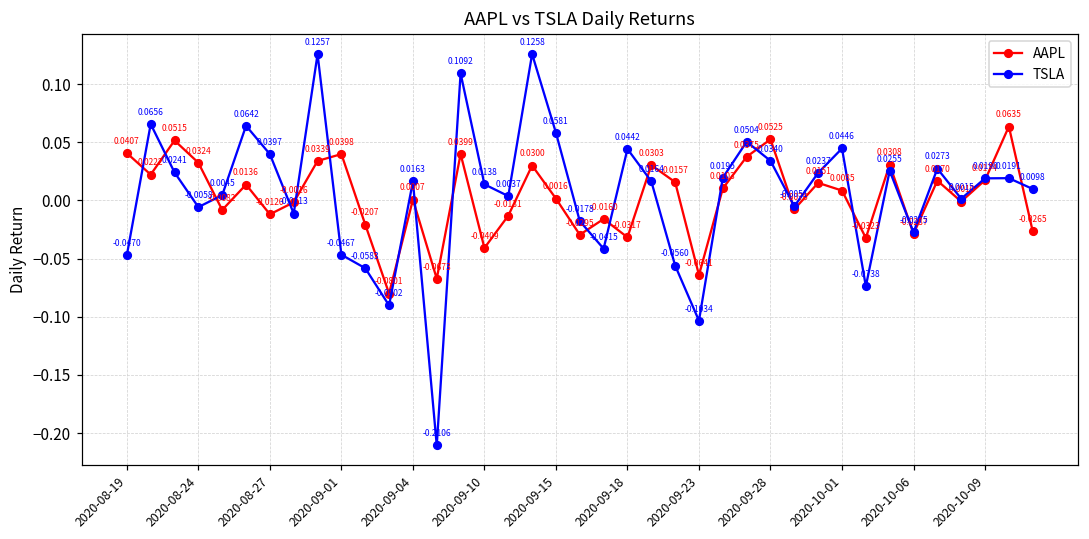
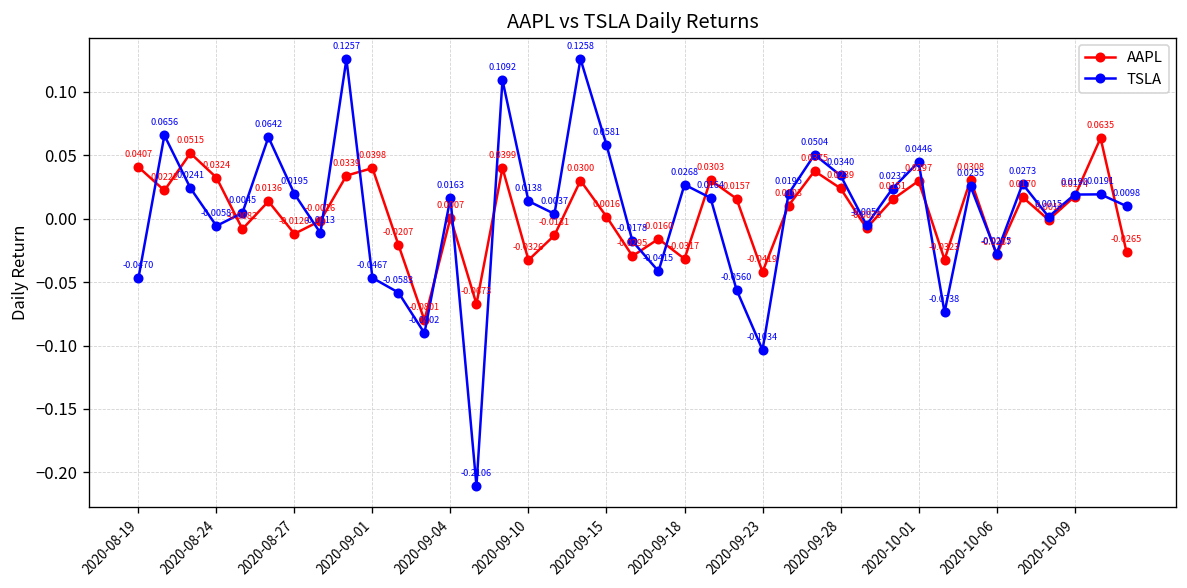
  {
    "AAPL": {
      "2020-08-19": 0.0407,
      "2020-08-24": 0.0324,
      "2020-09-01": 0.0398,
      "2020-09-04": 0.0007,
-     "2020-09-10": -0.0409,
+     "2020-09-10": -0.0326,
      "2020-09-15": 0.0016,
      "2020-09-18": -0.0317,
-     "2020-09-23": -0.0641,
-     "2020-09-28": 0.0525,
-     "2020-10-01": 0.0085
+     "2020-09-23": -0.0419,
+     "2020-09-28": 0.0239,
+     "2020-10-01": 0.0297
    },
    "TSLA": {
      "2020-08-19": -0.0470,
      "2020-08-24": -0.0058,
-     "2020-08-27": 0.0397,
+     "2020-08-27": 0.0195,
      "2020-09-01": -0.0467,
      "2020-09-04": 0.0163,
      "2020-09-10": 0.0138,
      "2020-09-15": 0.0581,
-     "2020-09-18": 0.0442,
+     "2020-09-18": 0.0268,
      "2020-09-23": -0.1034,
      "2020-09-28": 0.0340,
      "2020-10-01": 0.0446
    }
  }
